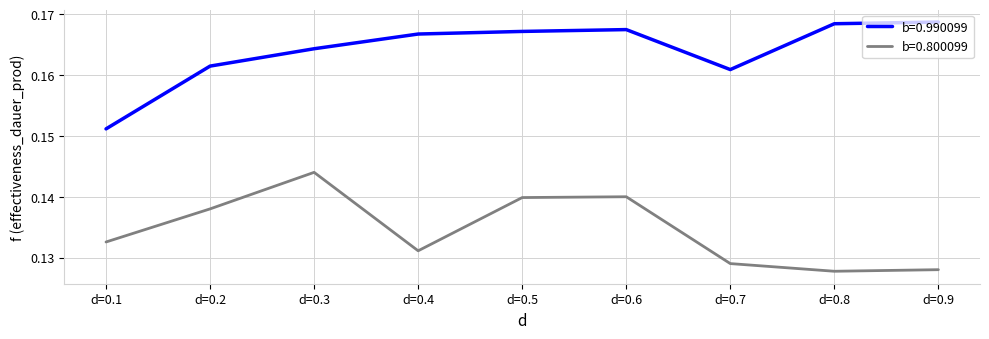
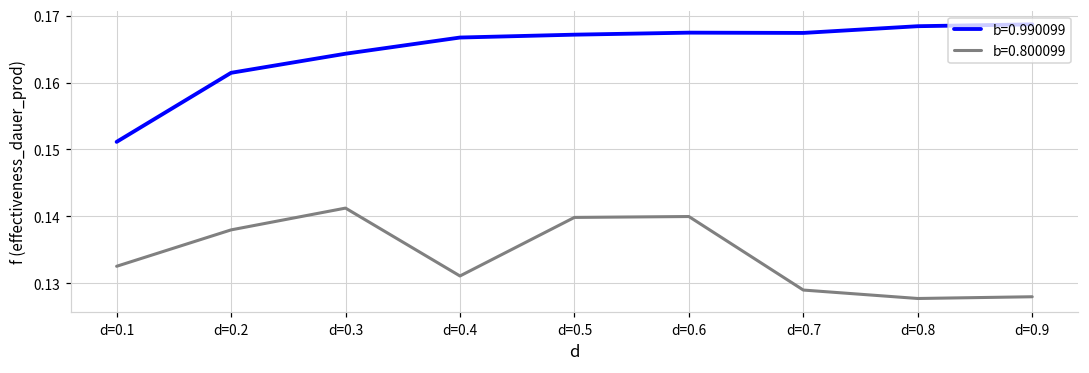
  {
    "b=0.990099": {
      "d=0.1": 0.151,
      "d=0.2": 0.161,
      "d=0.3": 0.164,
      "d=0.4": 0.167,
      "d=0.5": 0.167,
      "d=0.6": 0.167,
-     "d=0.7": 0.161,
+     "d=0.7": 0.167,
      "d=0.8": 0.168
    },
    "b=0.800099": {
      "d=0.1": 0.133,
      "d=0.2": 0.138,
-     "d=0.3": 0.144,
+     "d=0.3": 0.141,
      "d=0.4": 0.131,
      "d=0.5": 0.140,
      "d=0.6": 0.140,
      "d=0.7": 0.129,
      "d=0.8": 0.128,
      "d=0.9": 0.128
    }
  }
